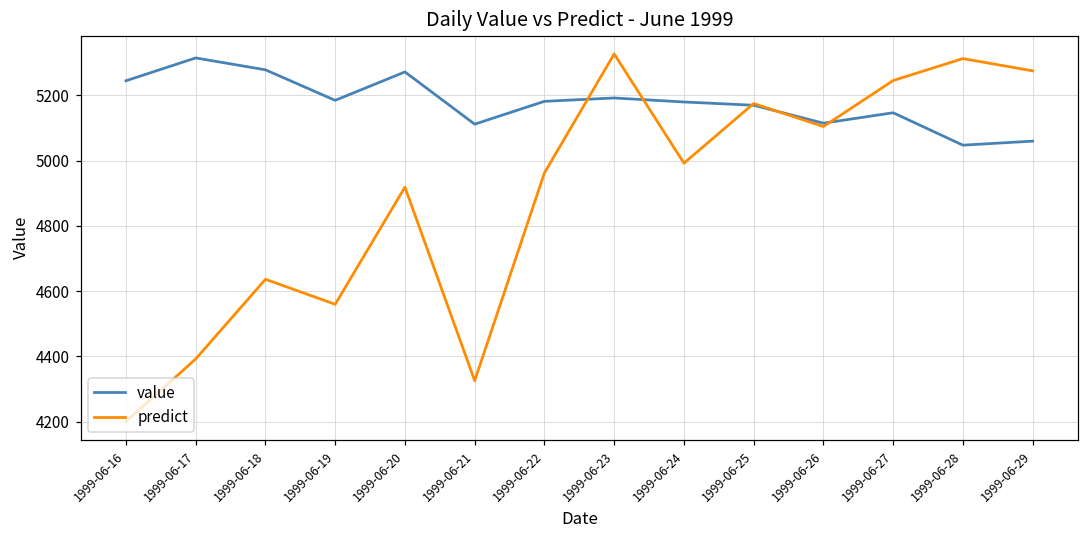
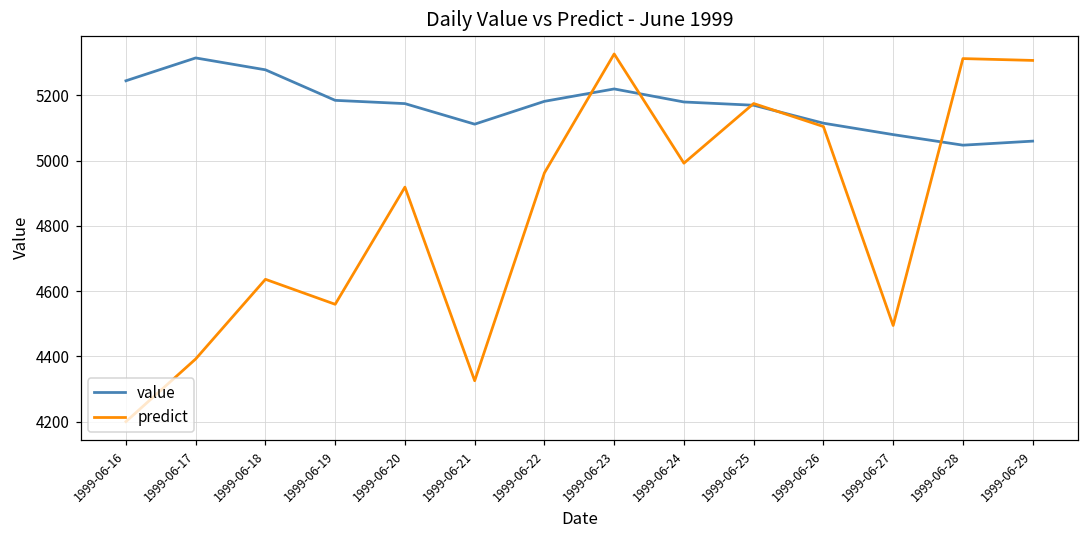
  {
    "value": {
      "1999-06-16": 5250,
      "1999-06-17": 5320,
      "1999-06-18": 5280,
      "1999-06-19": 5190,
-     "1999-06-20": 5270,
+     "1999-06-20": 5180,
      "1999-06-21": 5110,
      "1999-06-22": 5180,
-     "1999-06-23": 5190,
+     "1999-06-23": 5220,
      "1999-06-24": 5180,
      "1999-06-26": 5120,
-     "1999-06-27": 5150,
+     "1999-06-27": 5080,
      "1999-06-28": 5050,
      "1999-06-29": 5060
    },
    "predict": {
      "1999-06-17": 4390,
      "1999-06-18": 4640,
      "1999-06-19": 4560,
      "1999-06-20": 4920,
      "1999-06-21": 4330,
      "1999-06-22": 4960,
      "1999-06-23": 5330,
      "1999-06-24": 4990,
      "1999-06-26": 5100,
-     "1999-06-27": 5250,
+     "1999-06-27": 4490,
      "1999-06-28": 5310,
-     "1999-06-29": 5280
+     "1999-06-29": 5310
    }
  }
